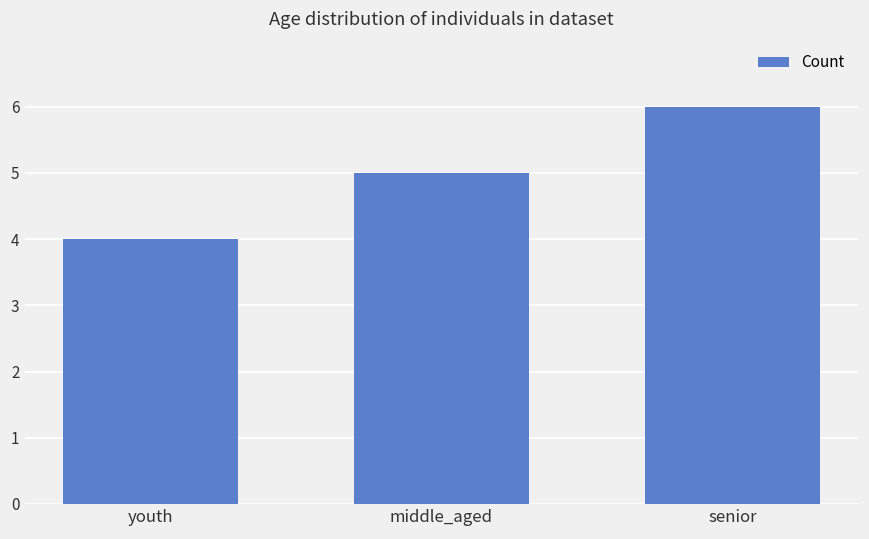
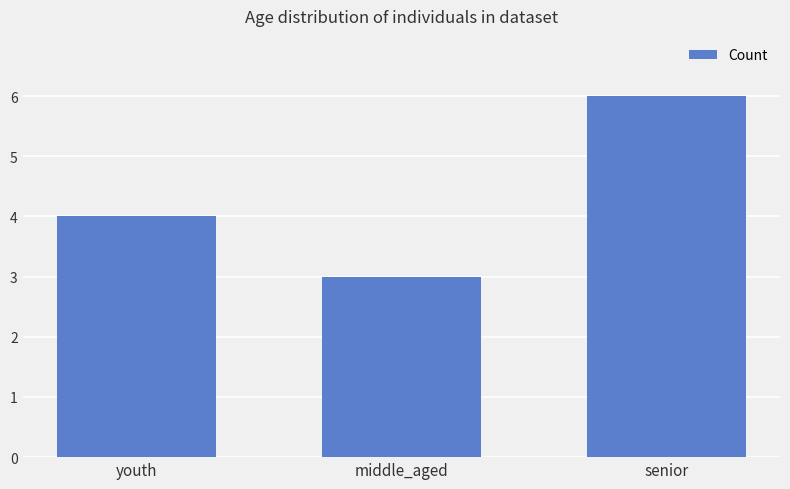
  {
    "youth": 4,
-   "middle_aged": 5,
+   "middle_aged": 3,
    "senior": 6
  }
